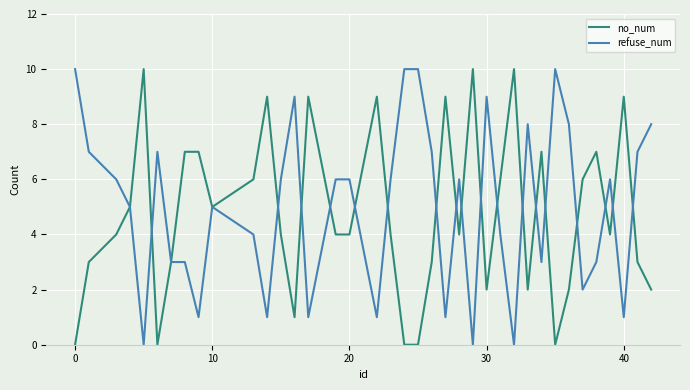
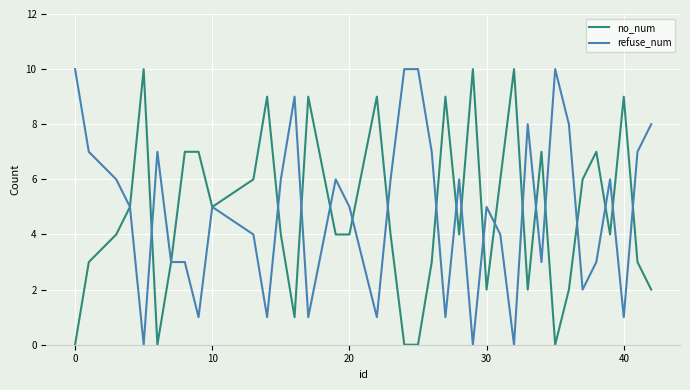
  {
    "no_num": {
      "0": 0,
      "20": 4,
      "30": 2,
      "40": 9
    },
    "refuse_num": {
      "0": 10,
-     "20": 6,
-     "30": 9,
+     "20": 5,
+     "30": 5,
      "40": 1
    }
  }
